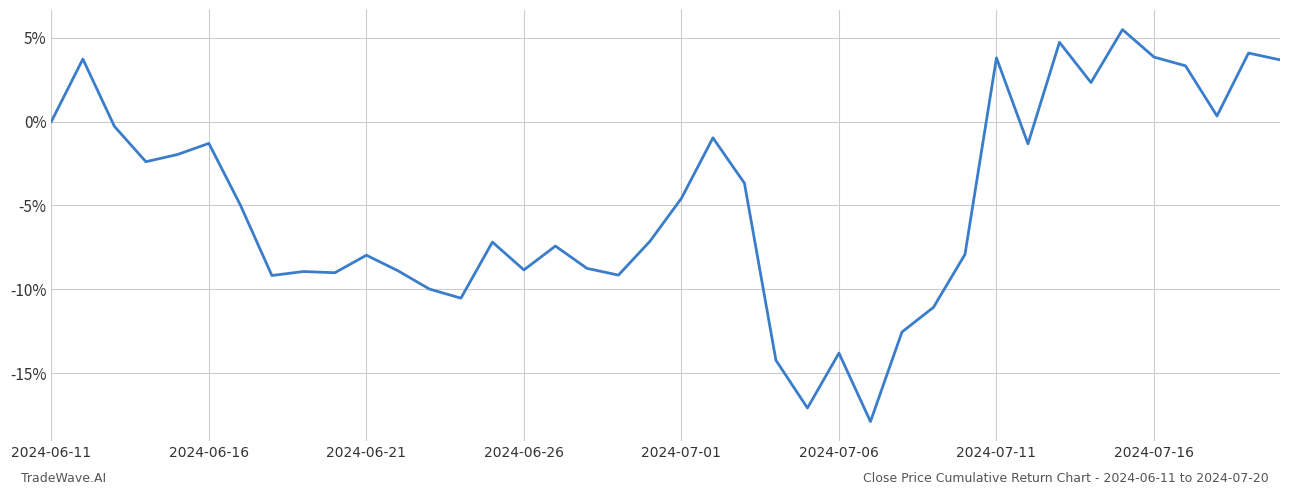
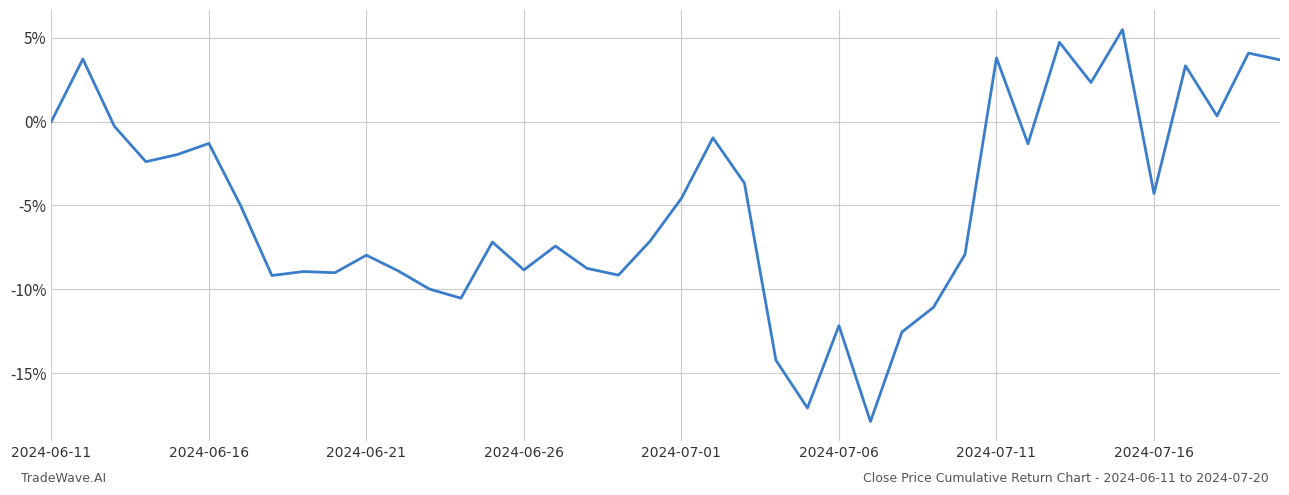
  {
    "2024-06-11": "0.0%",
    "2024-06-16": "-1.3%",
    "2024-06-21": "-8.0%",
    "2024-06-26": "-8.8%",
    "2024-07-01": "-4.6%",
-   "2024-07-06": "-13.8%",
+   "2024-07-06": "-12.2%",
    "2024-07-11": "3.8%",
-   "2024-07-16": "3.8%"
+   "2024-07-16": "-4.3%"
  }
